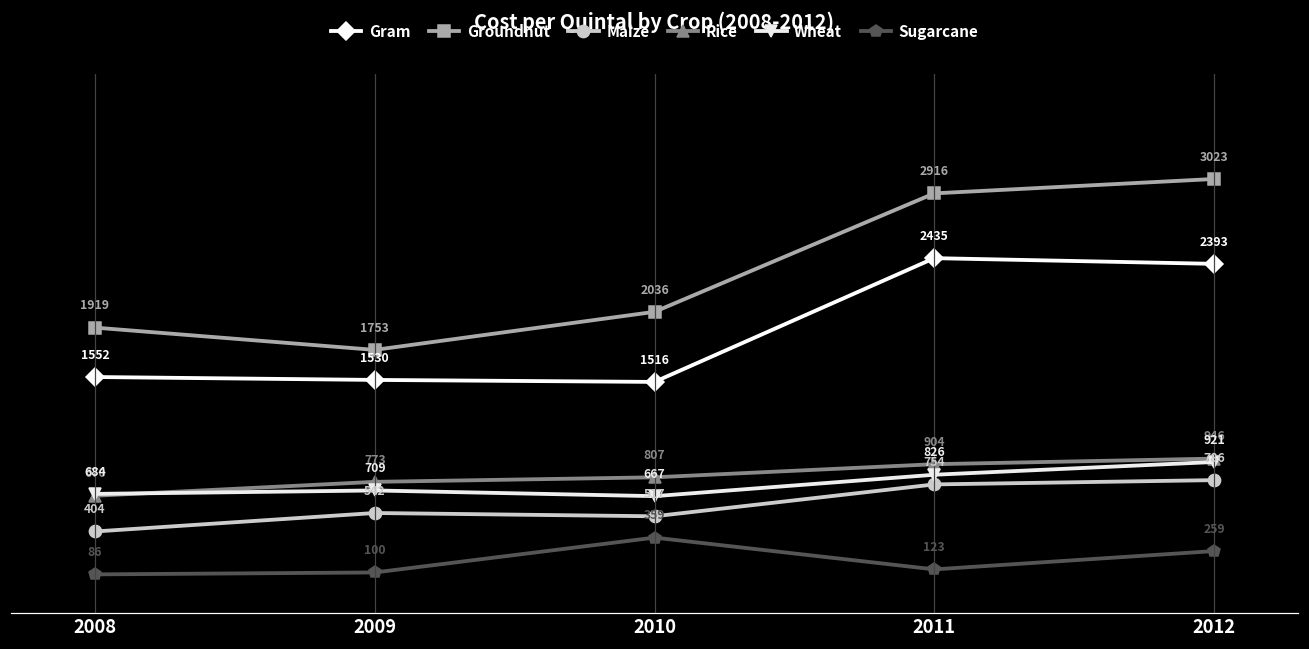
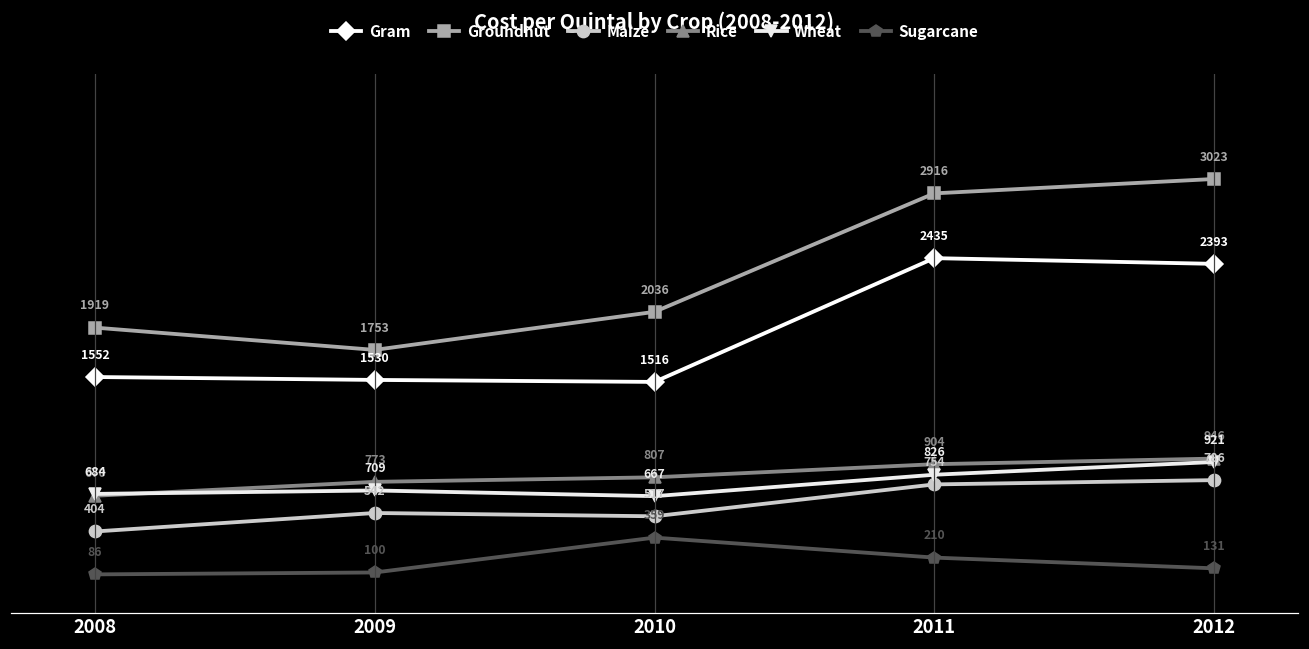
  {
    "Sugarcane": {
      "2008": 86,
      "2009": 100,
-     "2011": 123,
-     "2012": 259
+     "2011": 210,
+     "2012": 131
    }
  }
